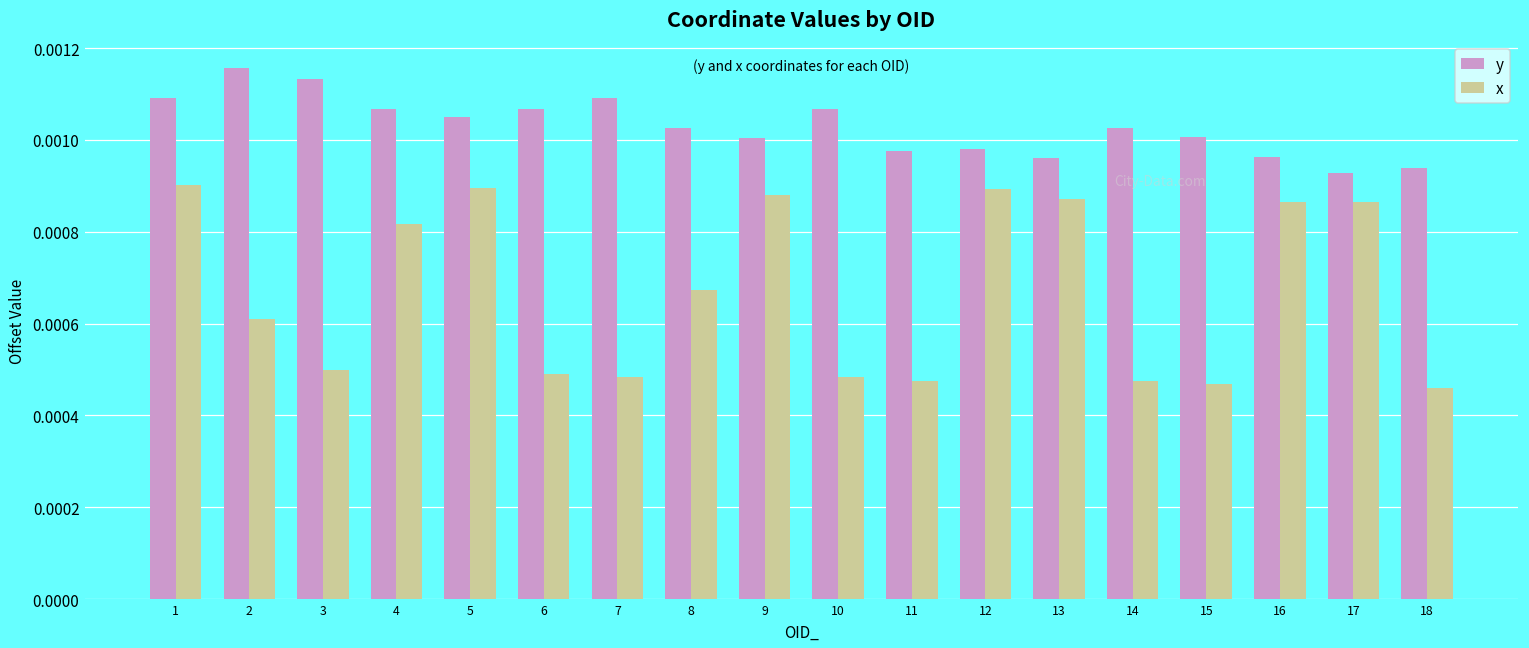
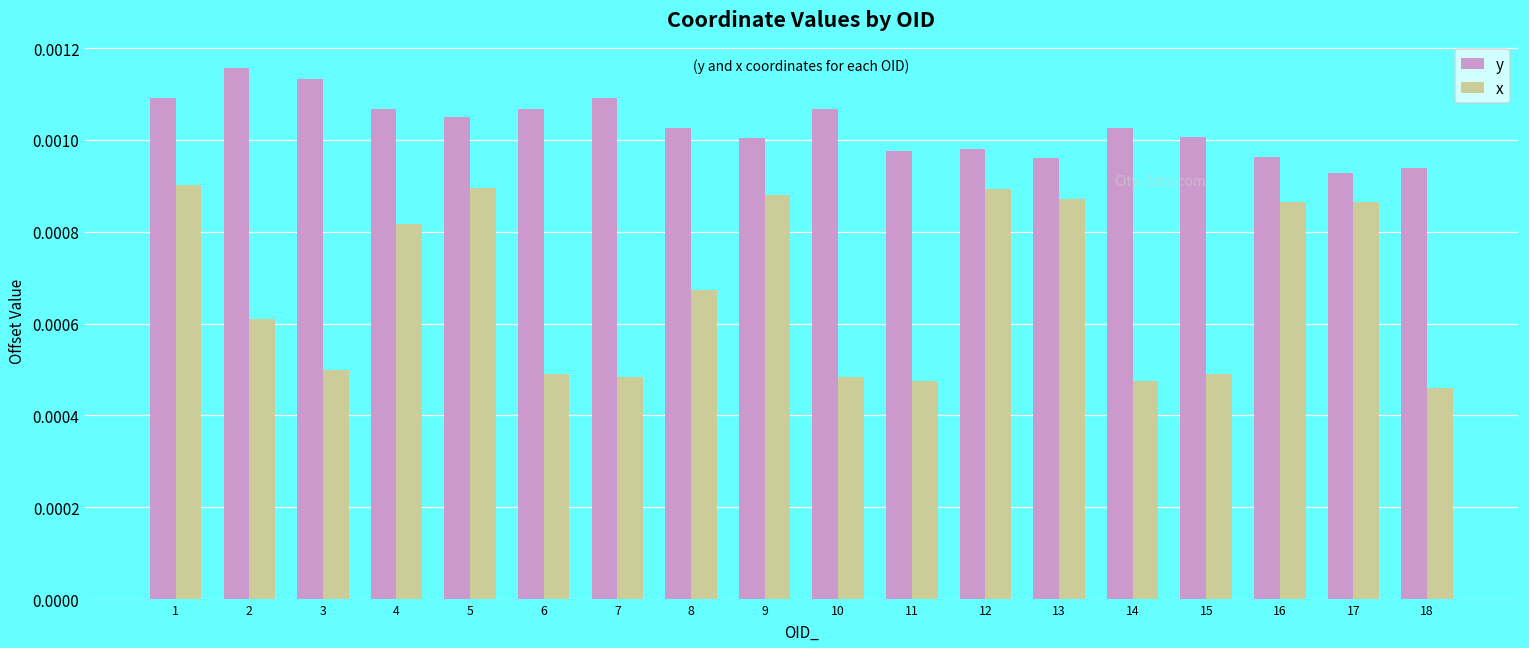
  {
    "y": {
      "1": 0.00109,
      "2": 0.00116,
      "3": 0.00113,
      "4": 0.00107,
      "5": 0.00105,
      "6": 0.00107,
      "7": 0.00109,
      "8": 0.00103,
      "9": 0.00100,
      "10": 0.00107,
      "11": 0.00098,
      "12": 0.00098,
      "13": 0.00096,
      "14": 0.00103,
      "15": 0.00101,
      "16": 0.00096,
      "17": 0.00093,
      "18": 0.00094
    },
    "x": {
      "1": 0.00090,
      "2": 0.00061,
      "3": 0.00050,
      "4": 0.00082,
      "5": 0.00089,
      "6": 0.00049,
      "7": 0.00048,
      "8": 0.00067,
      "9": 0.00088,
      "10": 0.00048,
      "11": 0.00048,
      "12": 0.00089,
      "13": 0.00087,
      "14": 0.00048,
-     "15": 0.00047,
+     "15": 0.00049,
      "16": 0.00086,
      "17": 0.00086,
      "18": 0.00046
    }
  }
